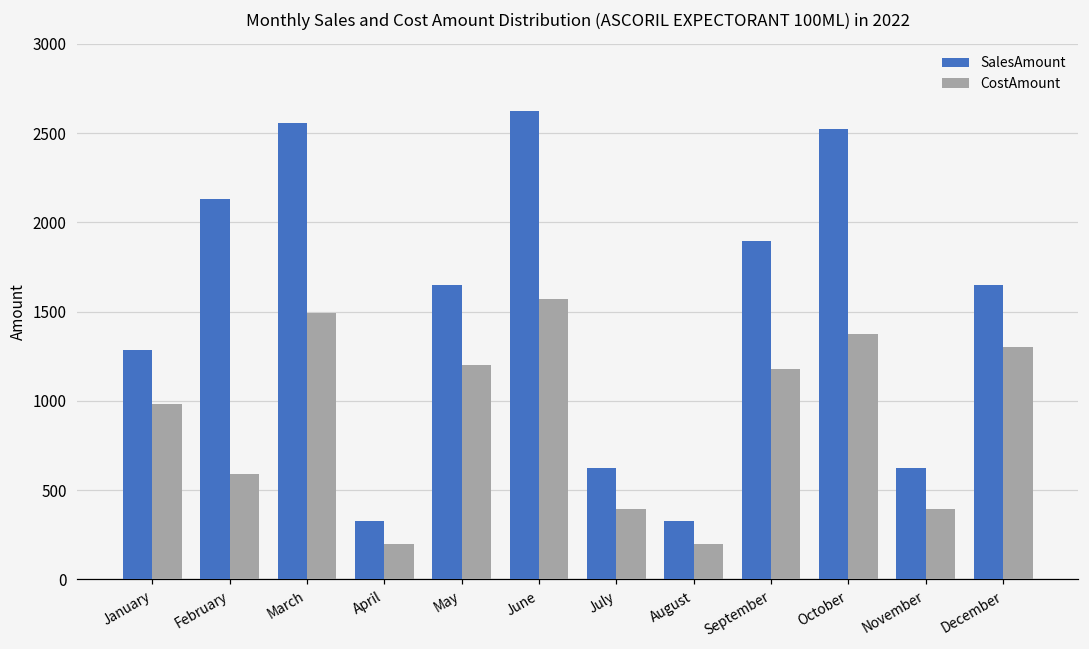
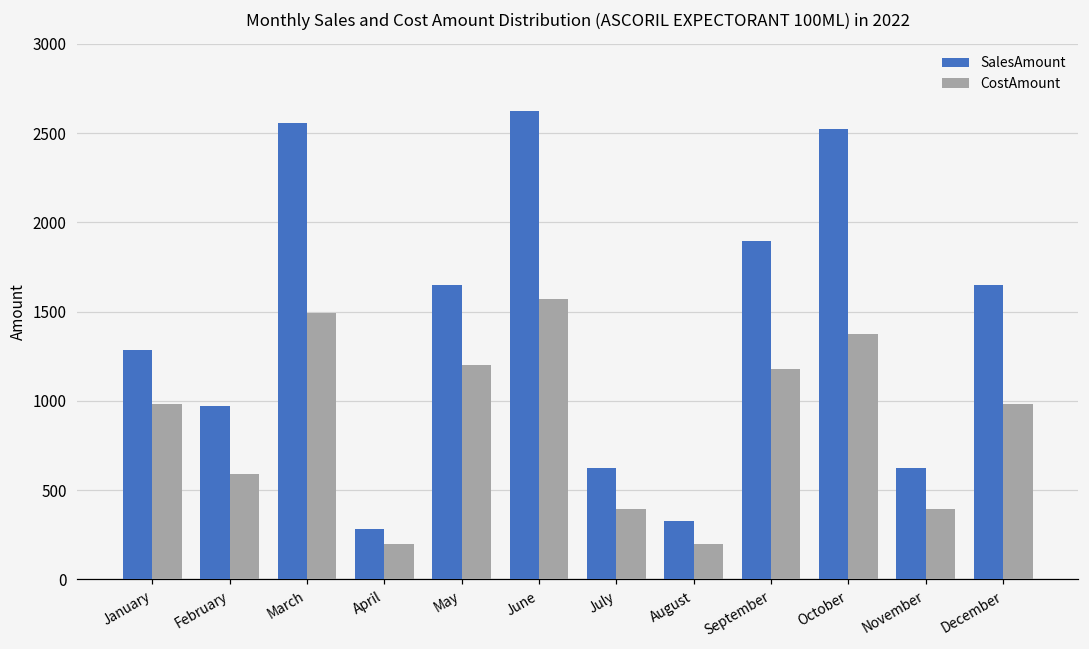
  {
    "SalesAmount": {
      "January": 1280,
-     "February": 2130,
+     "February": 970,
      "March": 2560,
-     "April": 330,
+     "April": 280,
      "May": 1650,
      "June": 2620,
      "July": 630,
      "August": 330,
      "September": 1900,
      "October": 2520,
      "November": 630,
      "December": 1650
    },
    "CostAmount": {
      "January": 980,
      "February": 590,
      "March": 1490,
      "April": 200,
      "May": 1200,
      "June": 1570,
      "July": 390,
      "August": 200,
      "September": 1180,
      "October": 1380,
      "November": 390,
-     "December": 1300
+     "December": 980
    }
  }
